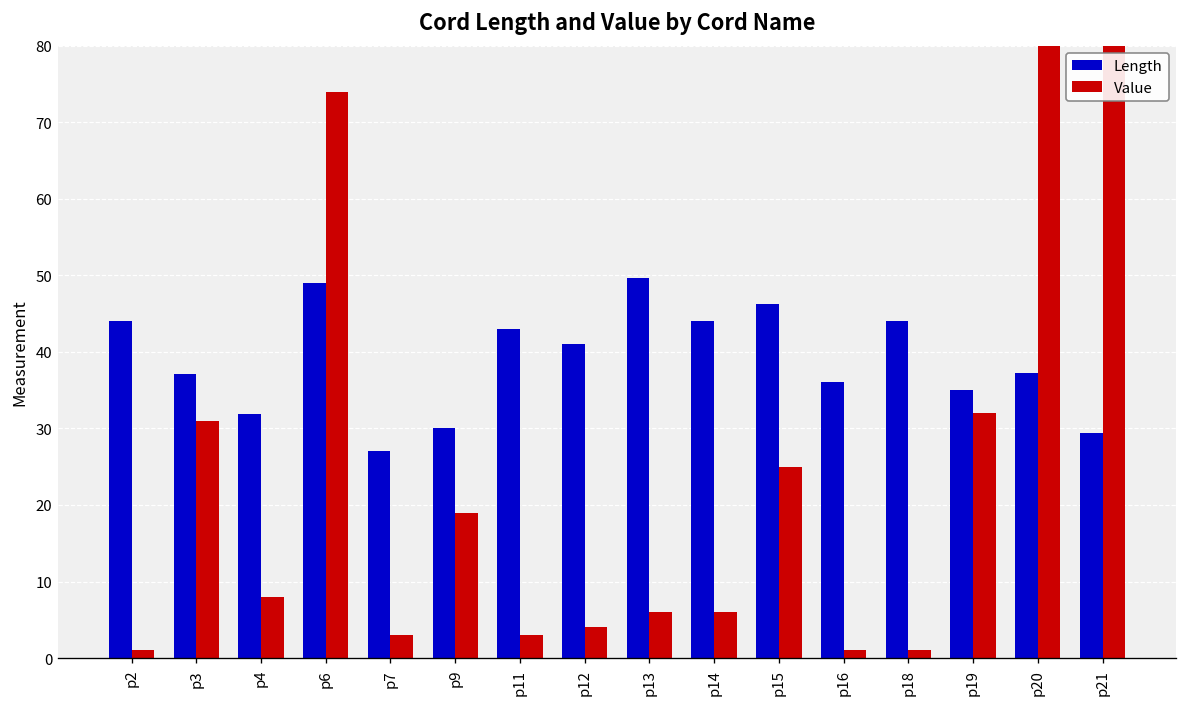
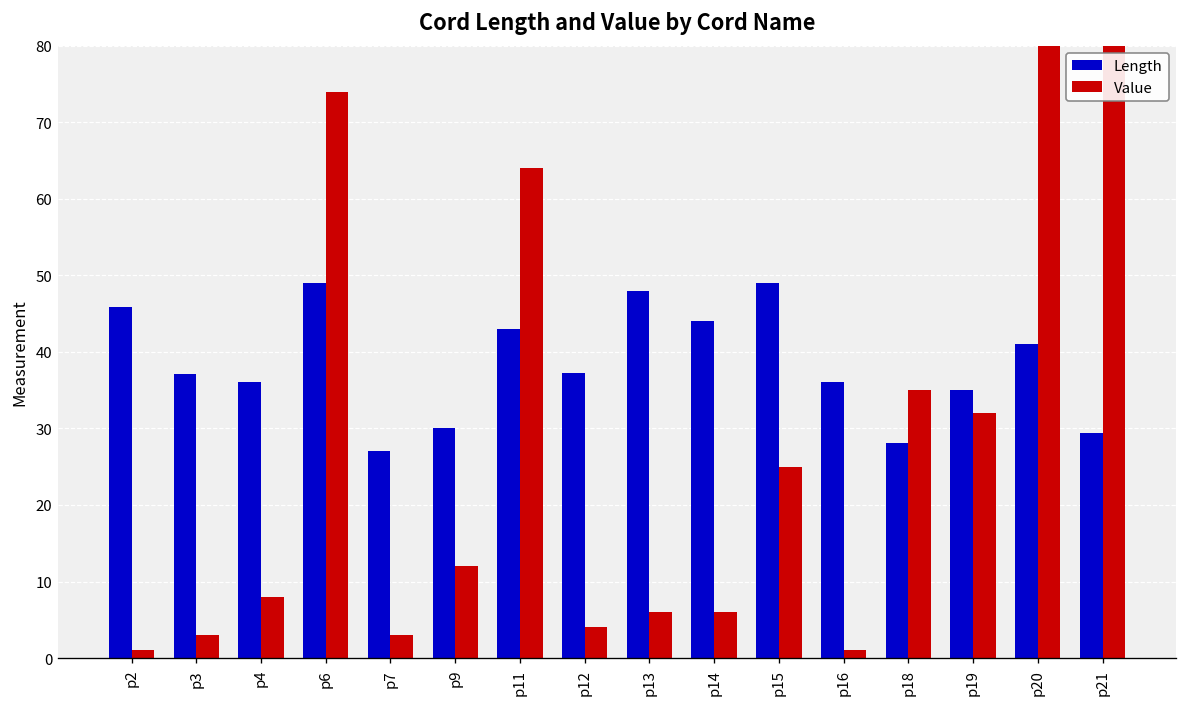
  {
    "Length": {
-     "p2": 44,
+     "p2": 46,
      "p3": 37,
-     "p4": 32,
+     "p4": 36,
      "p6": 49,
      "p7": 27,
      "p9": 30,
      "p11": 43,
-     "p12": 41,
-     "p13": 50,
+     "p12": 37,
+     "p13": 48,
      "p14": 44,
-     "p15": 46,
+     "p15": 49,
      "p16": 36,
-     "p18": 44,
+     "p18": 28,
      "p19": 35,
-     "p20": 37,
+     "p20": 41,
      "p21": 29
    },
    "Value": {
      "p2": 1,
-     "p3": 31,
+     "p3": 3,
      "p4": 8,
      "p6": 74,
      "p7": 3,
-     "p9": 19,
-     "p11": 3,
+     "p9": 12,
+     "p11": 64,
      "p12": 4,
      "p13": 6,
      "p14": 6,
      "p15": 25,
      "p16": 1,
-     "p18": 1,
+     "p18": 35,
      "p19": 32
    }
  }
